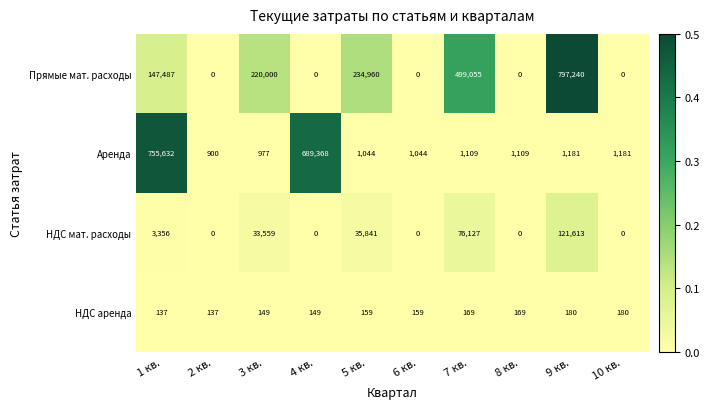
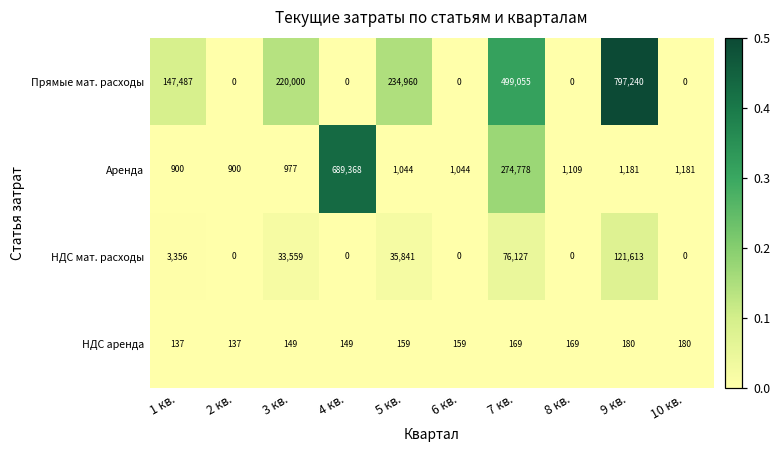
  {
    "Прямые мат. расходы": {
      "1 кв.": "147,487",
      "2 кв.": "0",
      "3 кв.": "220,000",
      "4 кв.": "0",
      "5 кв.": "234,960",
      "6 кв.": "0",
      "7 кв.": "499,055",
      "8 кв.": "0",
      "9 кв.": "797,240",
      "10 кв.": "0"
    },
    "Аренда": {
-     "1 кв.": "755,632",
+     "1 кв.": "900",
      "2 кв.": "900",
      "3 кв.": "977",
      "4 кв.": "689,368",
      "5 кв.": "1,044",
      "6 кв.": "1,044",
-     "7 кв.": "1,109",
+     "7 кв.": "274,778",
      "8 кв.": "1,109",
      "9 кв.": "1,181",
      "10 кв.": "1,181"
    },
    "НДС мат. расходы": {
      "1 кв.": "3,356",
      "2 кв.": "0",
      "3 кв.": "33,559",
      "4 кв.": "0",
      "5 кв.": "35,841",
      "6 кв.": "0",
      "7 кв.": "76,127",
      "8 кв.": "0",
      "9 кв.": "121,613",
      "10 кв.": "0"
    },
    "НДС аренда": {
      "1 кв.": "137",
      "2 кв.": "137",
      "3 кв.": "149",
      "4 кв.": "149",
      "5 кв.": "159",
      "6 кв.": "159",
      "7 кв.": "169",
      "8 кв.": "169",
      "9 кв.": "180",
      "10 кв.": "180"
    }
  }
